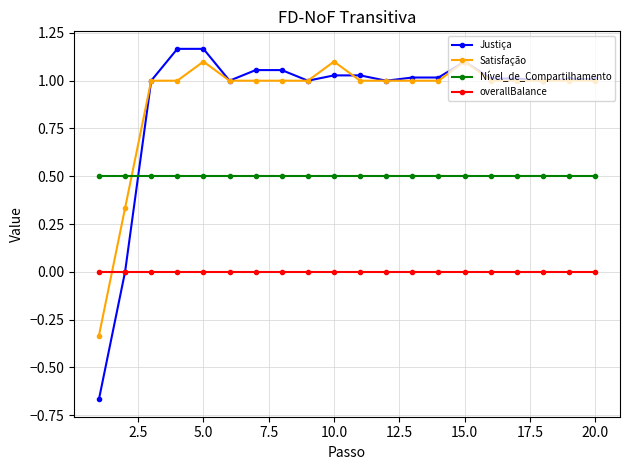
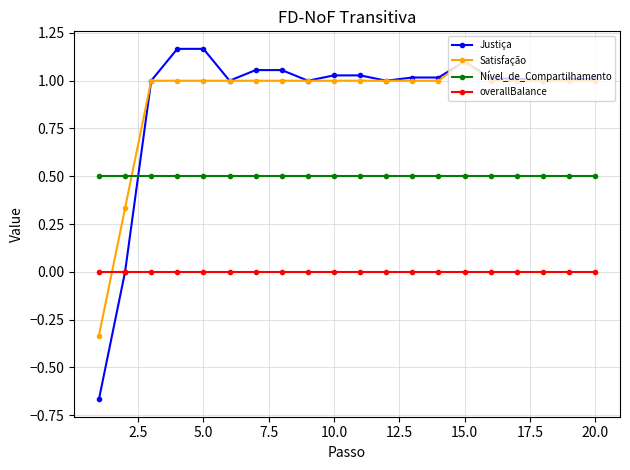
  {
    "Justiça": {
      "5.0": 1.17,
      "10.0": 1.03
    },
    "Satisfação": {
-     "5.0": 1.1,
-     "10.0": 1.1
+     "5.0": 1.0,
+     "10.0": 1.0
    },
    "Nível_de_Compartilhamento": {
      "5.0": 0.5,
      "10.0": 0.5,
      "15.0": 0.5,
      "20.0": 0.5
    },
    "overallBalance": {
      "5.0": 0.0,
      "10.0": 0.0,
      "15.0": 0.0,
      "20.0": 0.0
    }
  }
